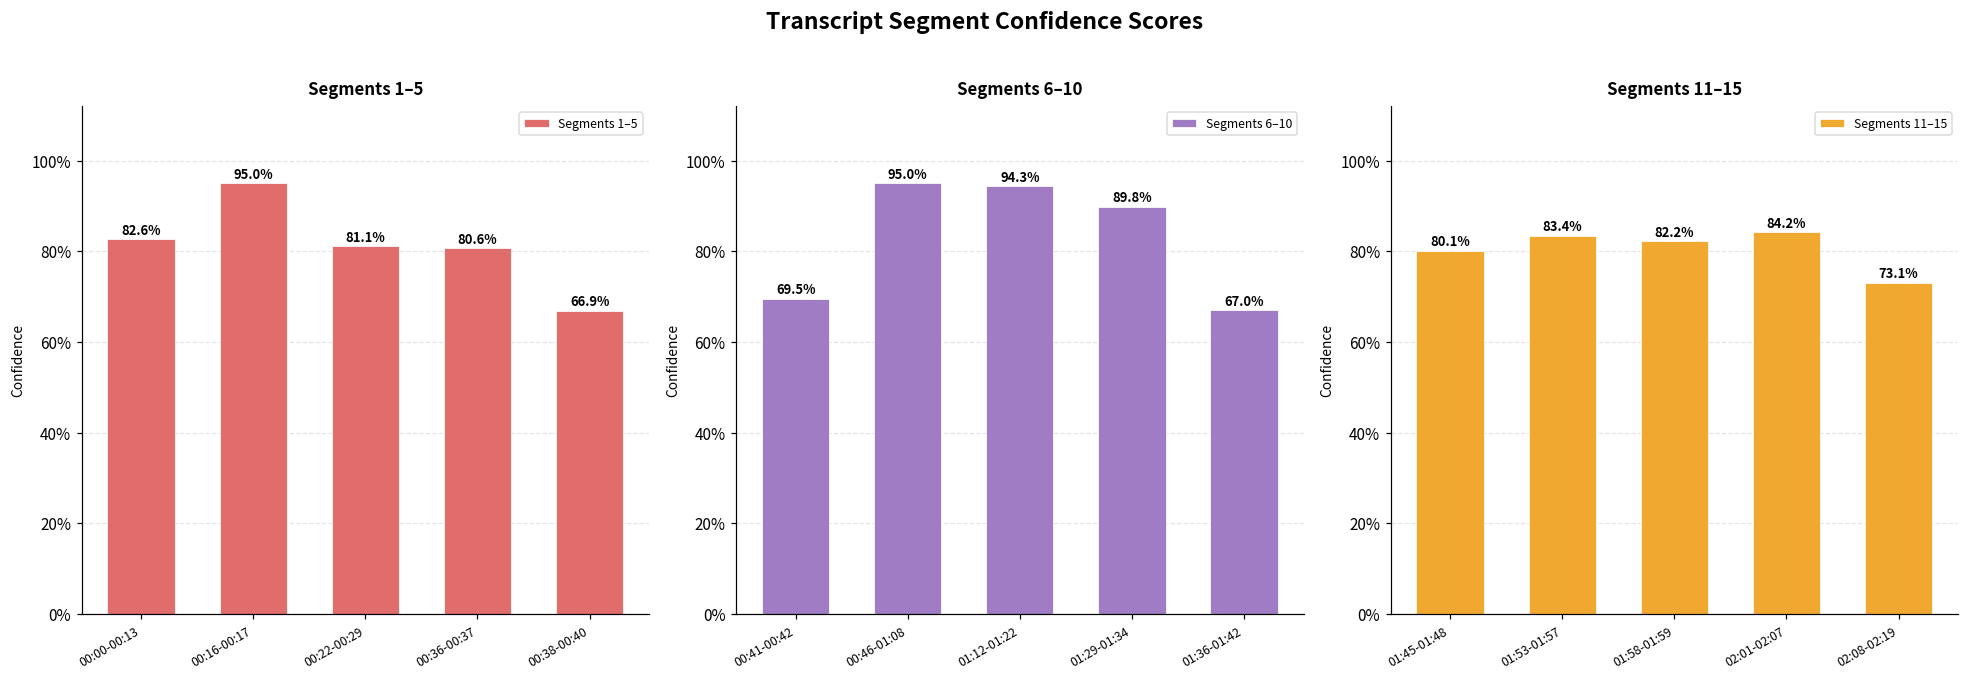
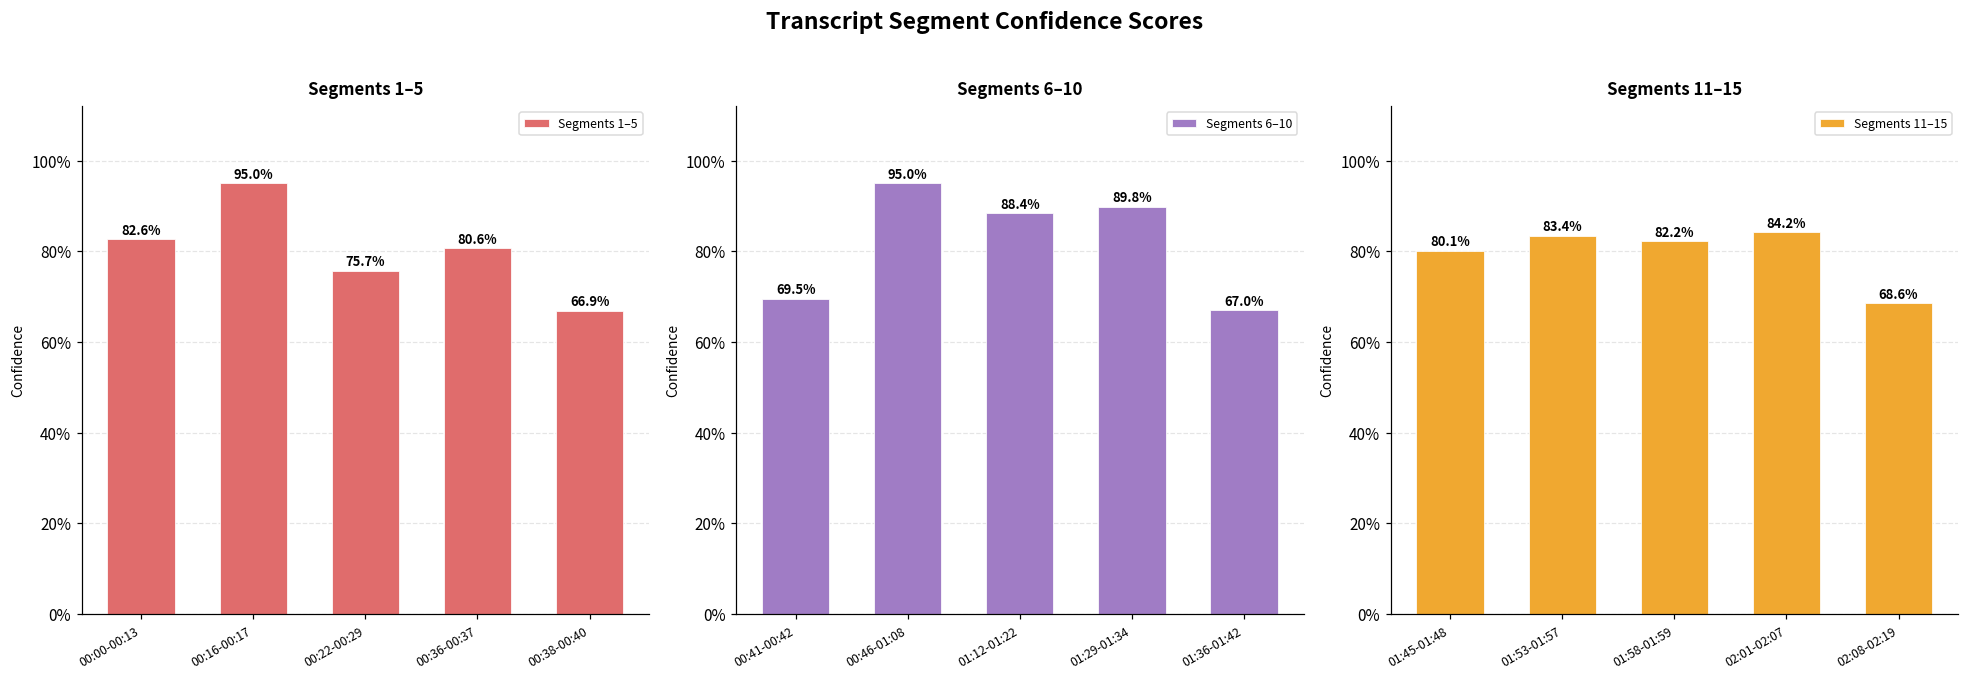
  {
    "Segments 1–5": {
      "00:00-00:13": "82.6%",
      "00:16-00:17": "95.0%",
-     "00:22-00:29": "81.1%",
+     "00:22-00:29": "75.7%",
      "00:36-00:37": "80.6%",
      "00:38-00:40": "66.9%"
    },
    "Segments 6–10": {
      "00:41-00:42": "69.5%",
      "00:46-01:08": "95.0%",
-     "01:12-01:22": "94.3%",
+     "01:12-01:22": "88.4%",
      "01:29-01:34": "89.8%",
      "01:36-01:42": "67.0%"
    },
    "Segments 11–15": {
      "01:45-01:48": "80.1%",
      "01:53-01:57": "83.4%",
      "01:58-01:59": "82.2%",
      "02:01-02:07": "84.2%",
-     "02:08-02:19": "73.1%"
+     "02:08-02:19": "68.6%"
    }
  }
